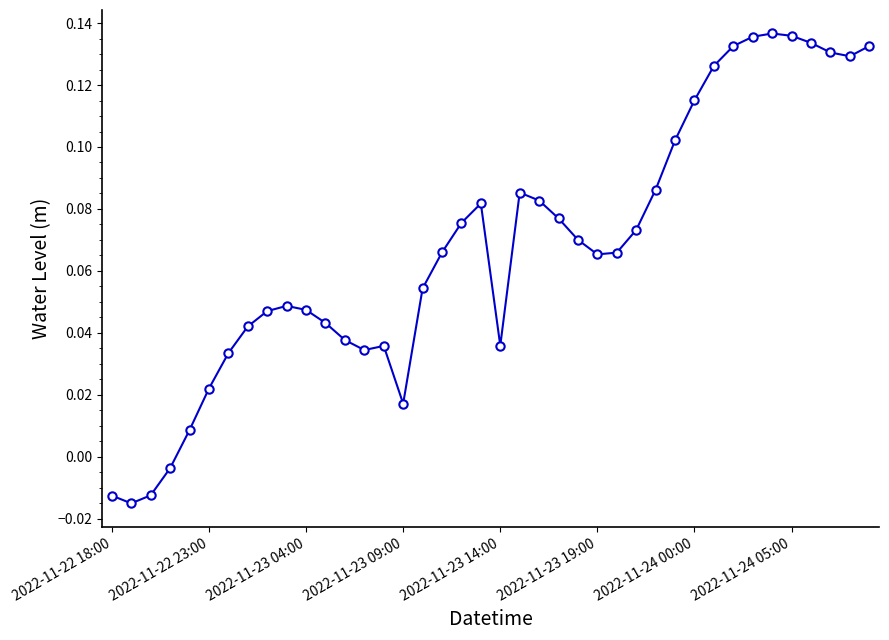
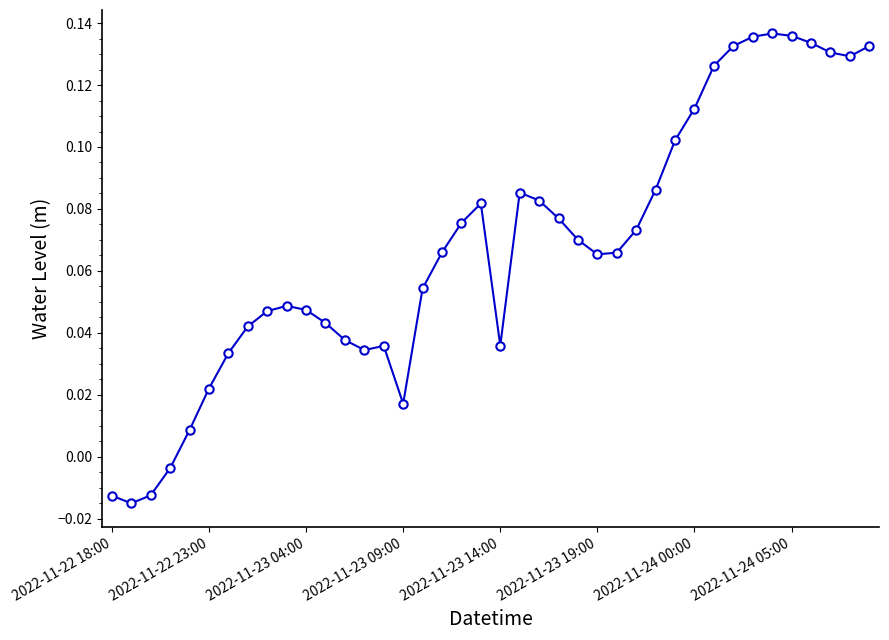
  {
    "2022-11-22 18:00": -0.013,
    "2022-11-22 23:00": 0.022,
    "2022-11-23 04:00": 0.047,
    "2022-11-23 09:00": 0.017,
    "2022-11-23 14:00": 0.036,
    "2022-11-23 19:00": 0.065,
-   "2022-11-24 00:00": 0.115,
+   "2022-11-24 00:00": 0.112,
    "2022-11-24 05:00": 0.136
  }
